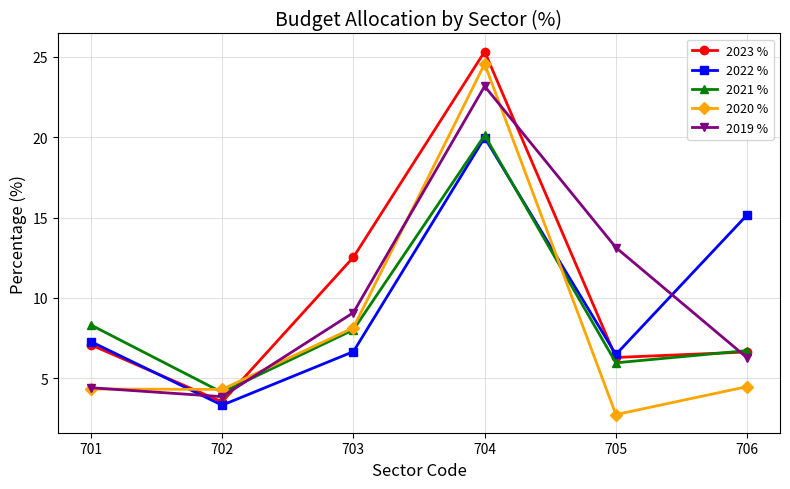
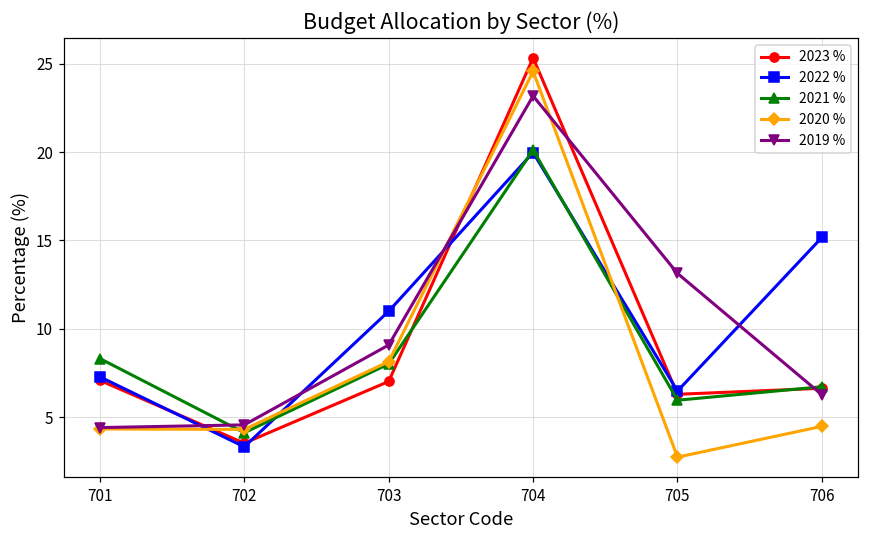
  {
    "2023 %": {
      "701": 7.1,
      "702": 3.5,
-     "703": 12.5,
+     "703": 7.0,
      "704": 25.3,
      "705": 6.3
    },
    "2022 %": {
      "701": 7.3,
      "702": 3.3,
-     "703": 6.7,
+     "703": 11.0,
      "705": 6.5,
      "706": 15.2
    },
    "2021 %": {
      "701": 8.3,
      "702": 4.1,
      "705": 6.0
    },
    "2020 %": {
      "702": 4.3,
      "704": 24.6,
      "705": 2.7,
      "706": 4.5
    },
    "2019 %": {
-     "702": 3.8,
+     "702": 4.6,
      "703": 9.1,
      "704": 23.2,
      "705": 13.1,
      "706": 6.3
    }
  }
